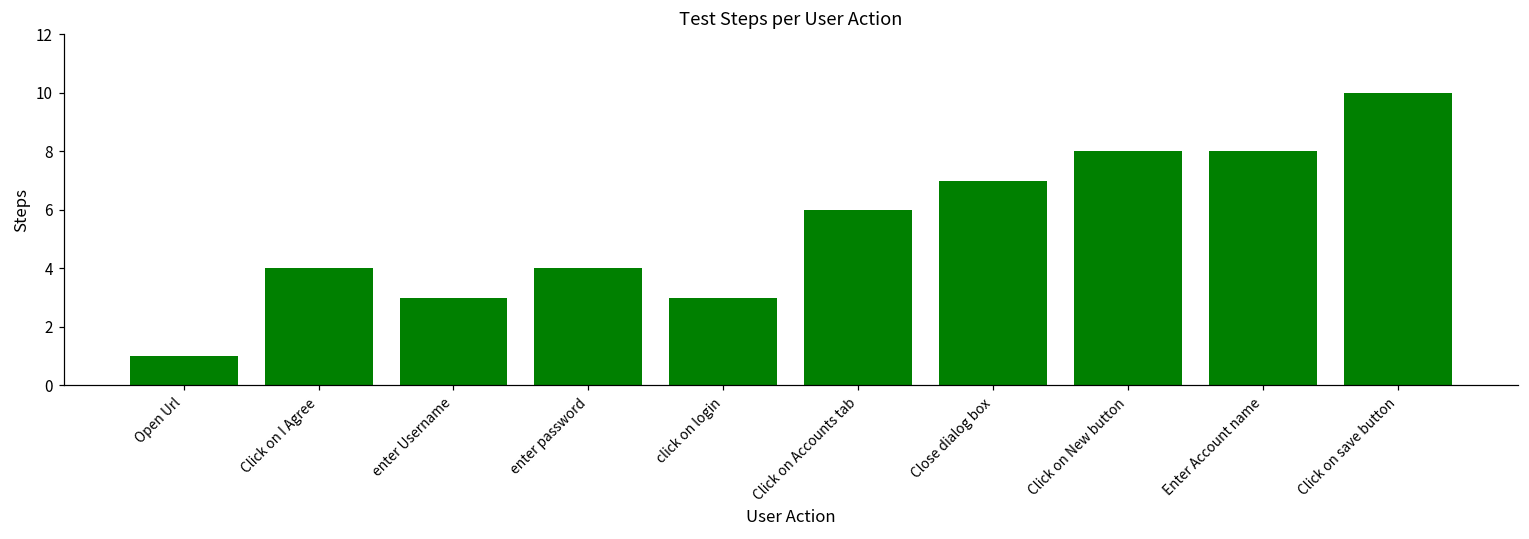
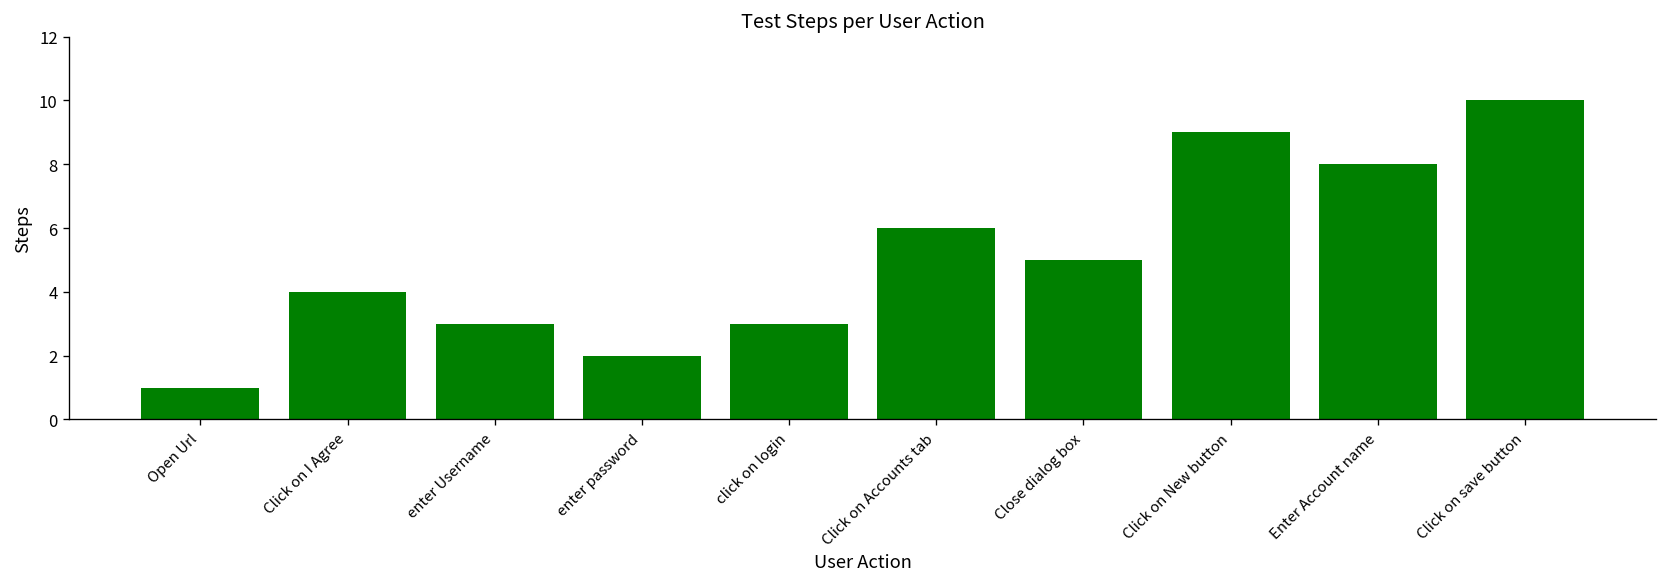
  {
    "Open Url": 1,
    "Click on I Agree": 4,
    "enter Username": 3,
-   "enter password": 4,
+   "enter password": 2,
    "click on login": 3,
    "Click on Accounts tab": 6,
-   "Close dialog box": 7,
-   "Click on New button": 8,
+   "Close dialog box": 5,
+   "Click on New button": 9,
    "Enter Account name": 8,
    "Click on save button": 10
  }
